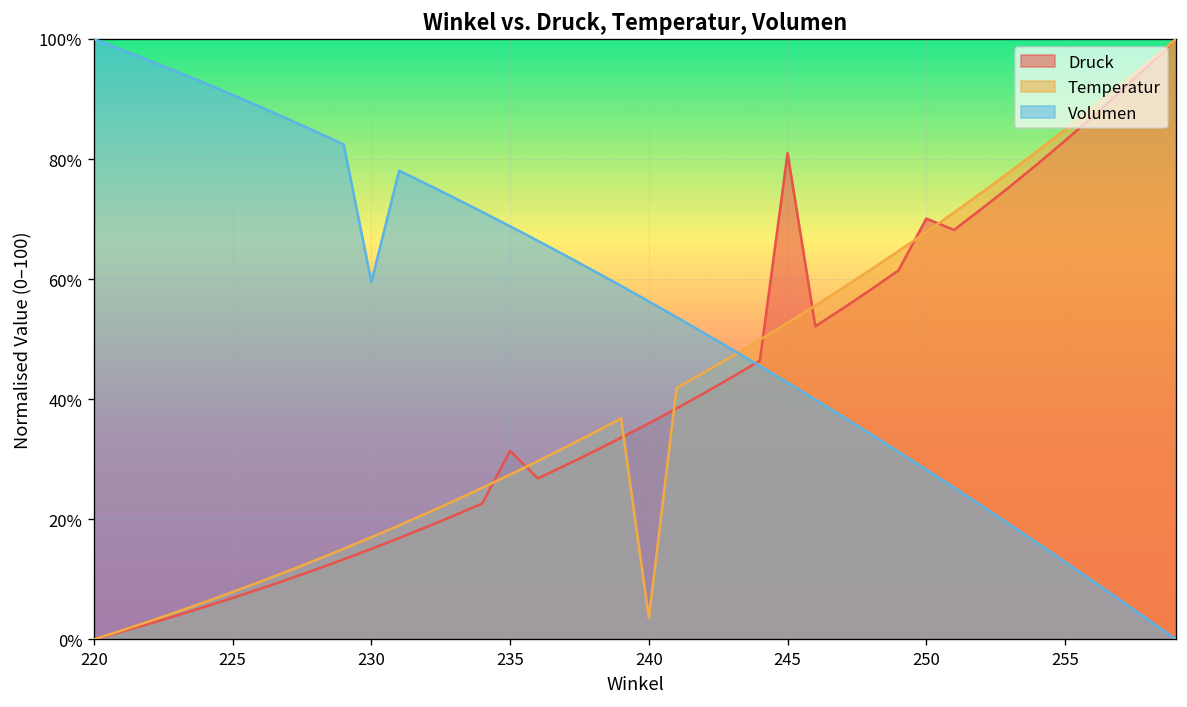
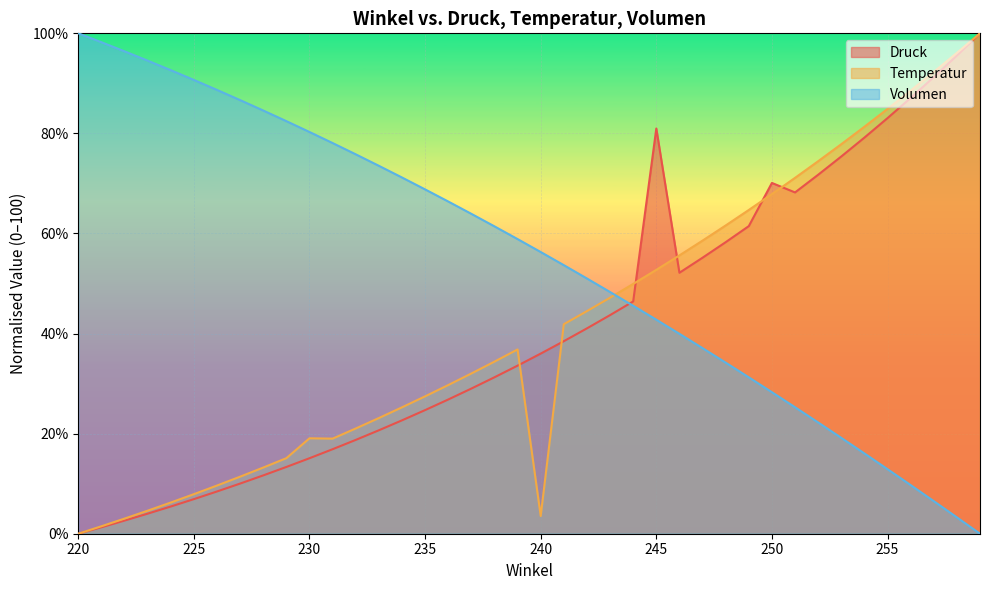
  {
    "Druck": {
      "225": "7%",
      "230": "15%",
-     "235": "31%",
+     "235": "25%",
      "240": "36%",
      "245": "81%",
      "250": "70%",
      "255": "83%"
    },
    "Temperatur": {
      "225": "8%",
-     "230": "17%",
+     "230": "19%",
      "235": "27%",
      "240": "4%",
      "245": "53%",
      "250": "68%",
      "255": "85%"
    },
    "Volumen": {
      "220": "100%",
      "225": "91%",
-     "230": "60%",
+     "230": "80%",
      "235": "69%",
      "240": "56%",
      "245": "43%",
      "250": "28%",
      "255": "13%"
    }
  }
